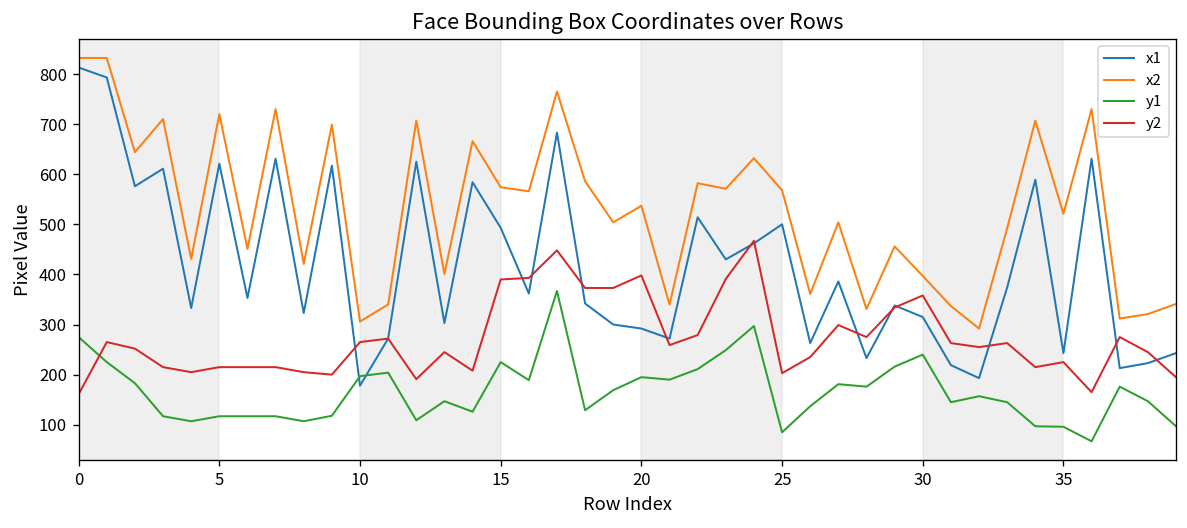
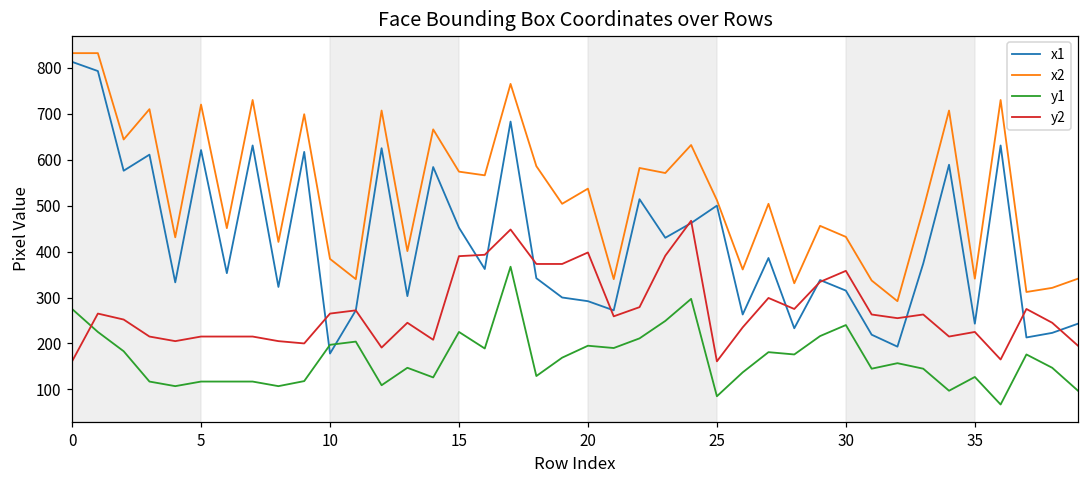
  {
    "x1": {
      "0": 810,
      "5": 620,
      "10": 180,
-     "15": 490,
+     "15": 450,
      "20": 290,
      "25": 500,
      "30": 320,
      "35": 240
    },
    "x2": {
      "0": 830,
      "5": 720,
-     "10": 310,
+     "10": 380,
      "15": 570,
      "20": 540,
-     "25": 570,
-     "30": 400,
-     "35": 520
+     "25": 510,
+     "30": 430,
+     "35": 340
    },
    "y1": {
      "0": 280,
      "5": 120,
      "10": 200,
      "15": 230,
      "20": 200,
      "25": 90,
      "30": 240,
-     "35": 100
+     "35": 130
    },
    "y2": {
      "0": 160,
      "5": 220,
      "10": 270,
      "15": 390,
      "20": 400,
-     "25": 200,
+     "25": 160,
      "30": 360,
      "35": 230
    }
  }
